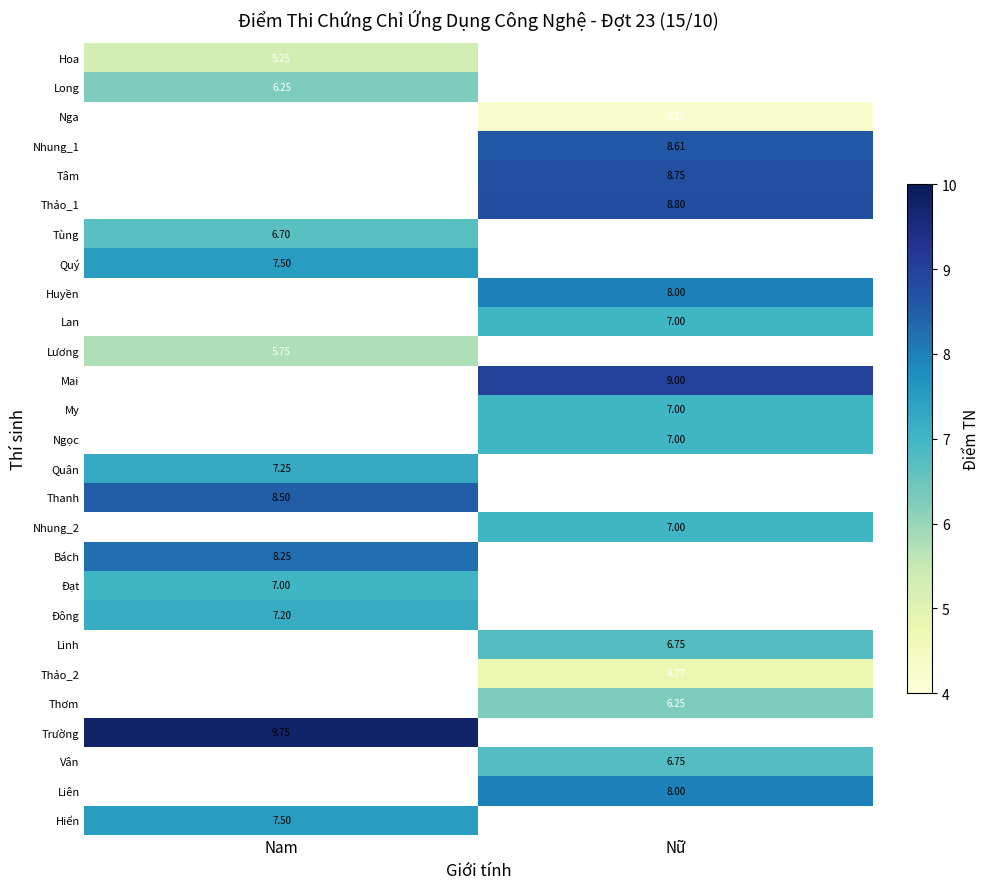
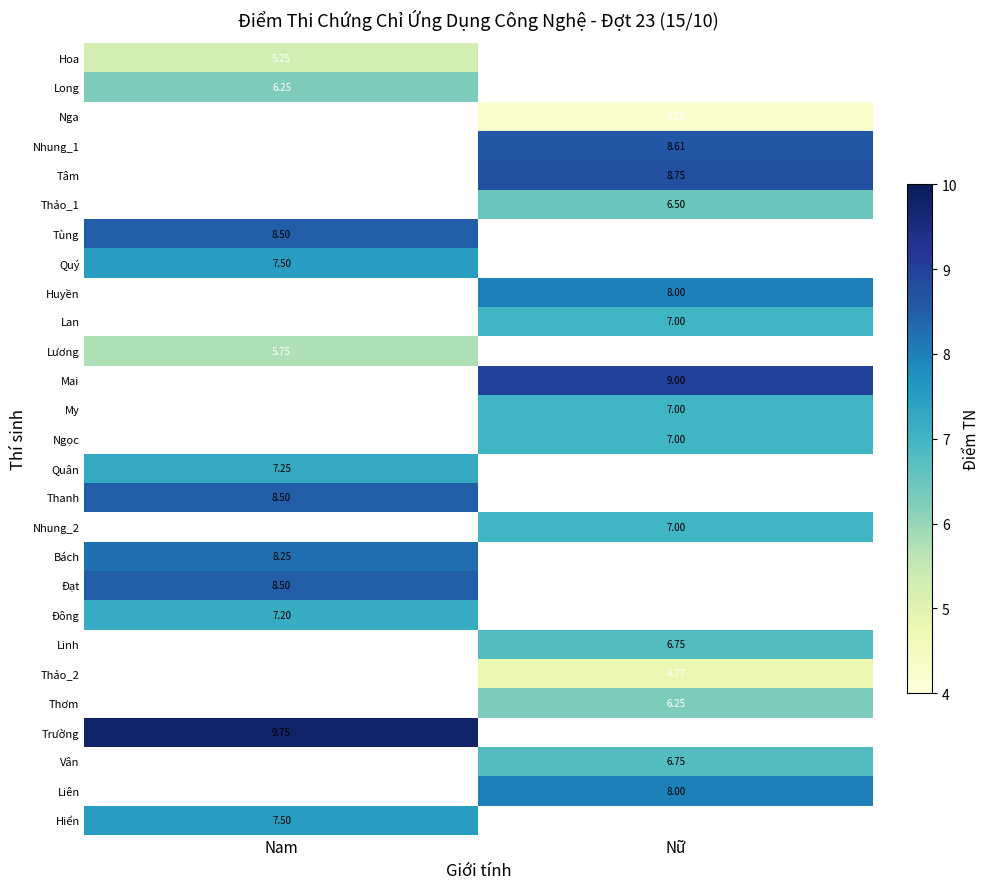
  {
    "Hoa": {
      "Nam": 5.25
    },
    "Long": {
      "Nam": 6.25
    },
    "Nga": {
      "Nữ": 4.25
    },
    "Nhung_1": {
      "Nữ": 8.61
    },
    "Tâm": {
      "Nữ": 8.75
    },
    "Thảo_1": {
-     "Nữ": 8.80
+     "Nữ": 6.50
    },
    "Tùng": {
-     "Nam": 6.70
+     "Nam": 8.50
    },
    "Quý": {
      "Nam": 7.50
    },
    "Huyền": {
      "Nữ": 8.00
    },
    "Lan": {
      "Nữ": 7.00
    },
    "Lương": {
      "Nam": 5.75
    },
    "Mai": {
      "Nữ": 9.00
    },
    "My": {
      "Nữ": 7.00
    },
    "Ngọc": {
      "Nữ": 7.00
    },
    "Quân": {
      "Nam": 7.25
    },
    "Thanh": {
      "Nam": 8.50
    },
    "Nhung_2": {
      "Nữ": 7.00
    },
    "Bách": {
      "Nam": 8.25
    },
    "Đạt": {
-     "Nam": 7.00
+     "Nam": 8.50
    },
    "Đông": {
      "Nam": 7.20
    },
    "Linh": {
      "Nữ": 6.75
    },
    "Thảo_2": {
      "Nữ": 4.77
    },
    "Thơm": {
      "Nữ": 6.25
    },
    "Trường": {
      "Nam": 9.75
    },
    "Vân": {
      "Nữ": 6.75
    },
    "Liên": {
      "Nữ": 8.00
    },
    "Hiển": {
      "Nam": 7.50
    }
  }
